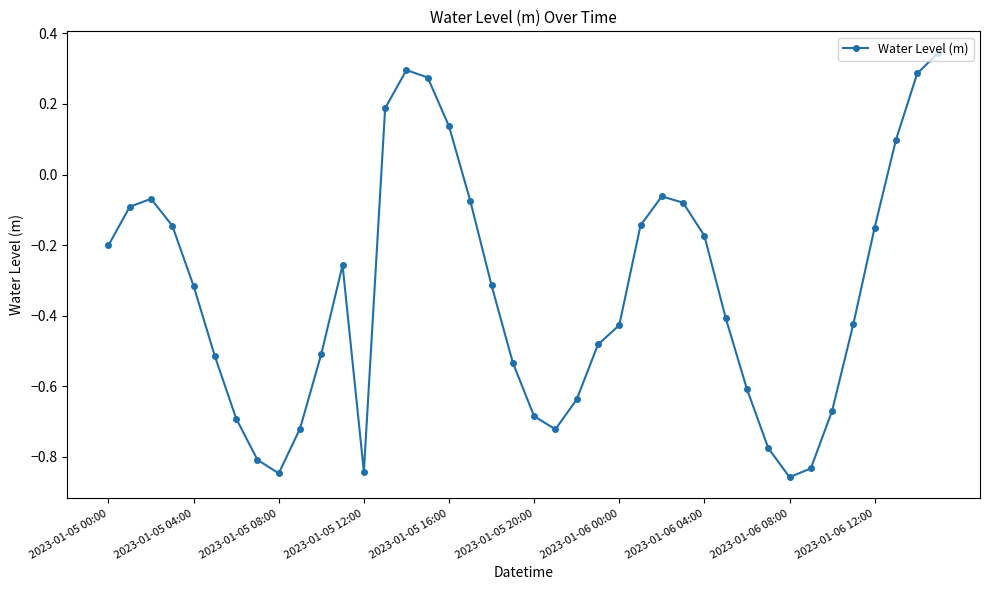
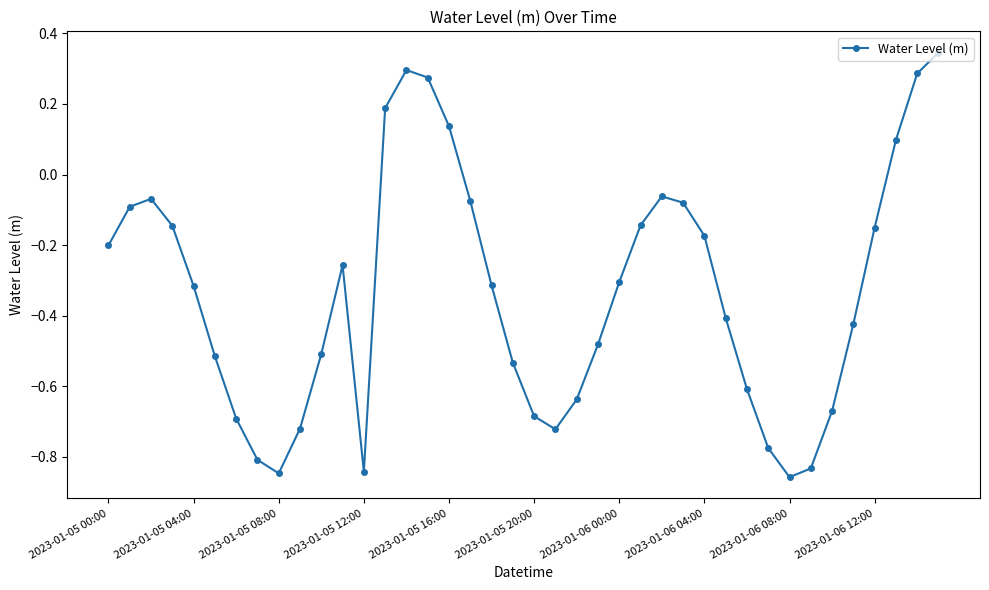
  {
    "2023-01-05 00:00": -0.20,
    "2023-01-05 04:00": -0.32,
    "2023-01-05 08:00": -0.85,
    "2023-01-05 12:00": -0.84,
    "2023-01-05 16:00": 0.14,
    "2023-01-05 20:00": -0.69,
-   "2023-01-06 00:00": -0.43,
+   "2023-01-06 00:00": -0.30,
    "2023-01-06 04:00": -0.17,
    "2023-01-06 08:00": -0.86,
    "2023-01-06 12:00": -0.15
  }
